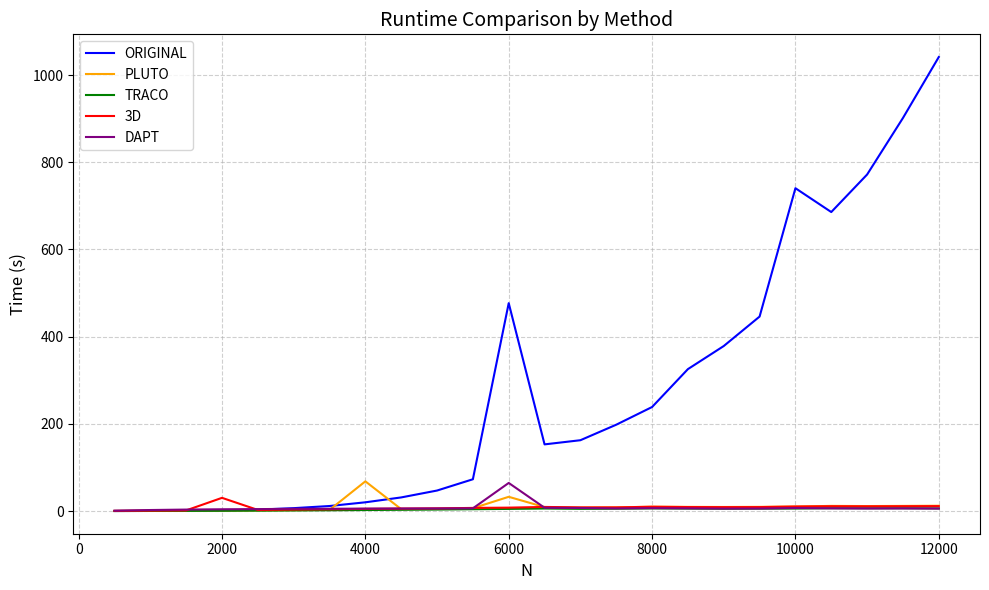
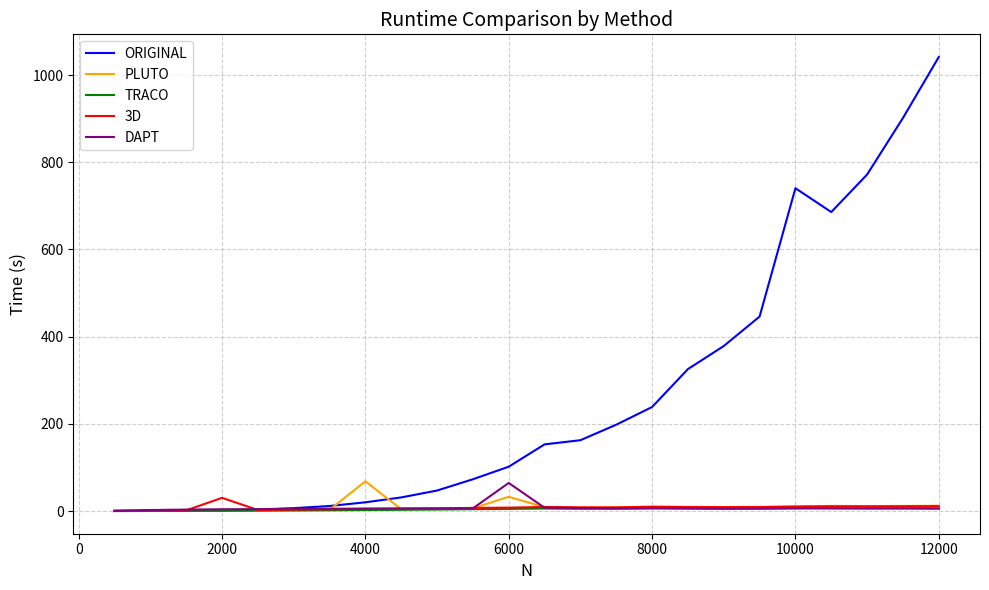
  {
    "ORIGINAL": {
      "4000": 20,
-     "6000": 480,
+     "6000": 100,
      "8000": 240,
      "10000": 740,
      "12000": 1040
    },
    "PLUTO": {
      "4000": 70,
      "6000": 30
    },
    "3D": {
      "2000": 30
    },
    "DAPT": {
      "6000": 60
    }
  }
